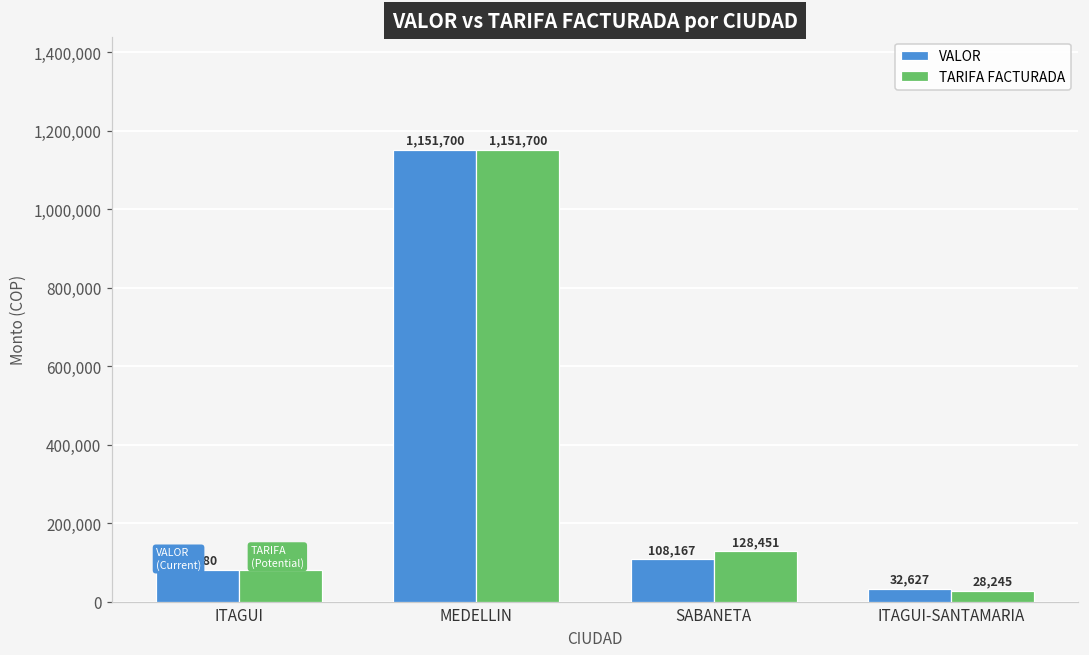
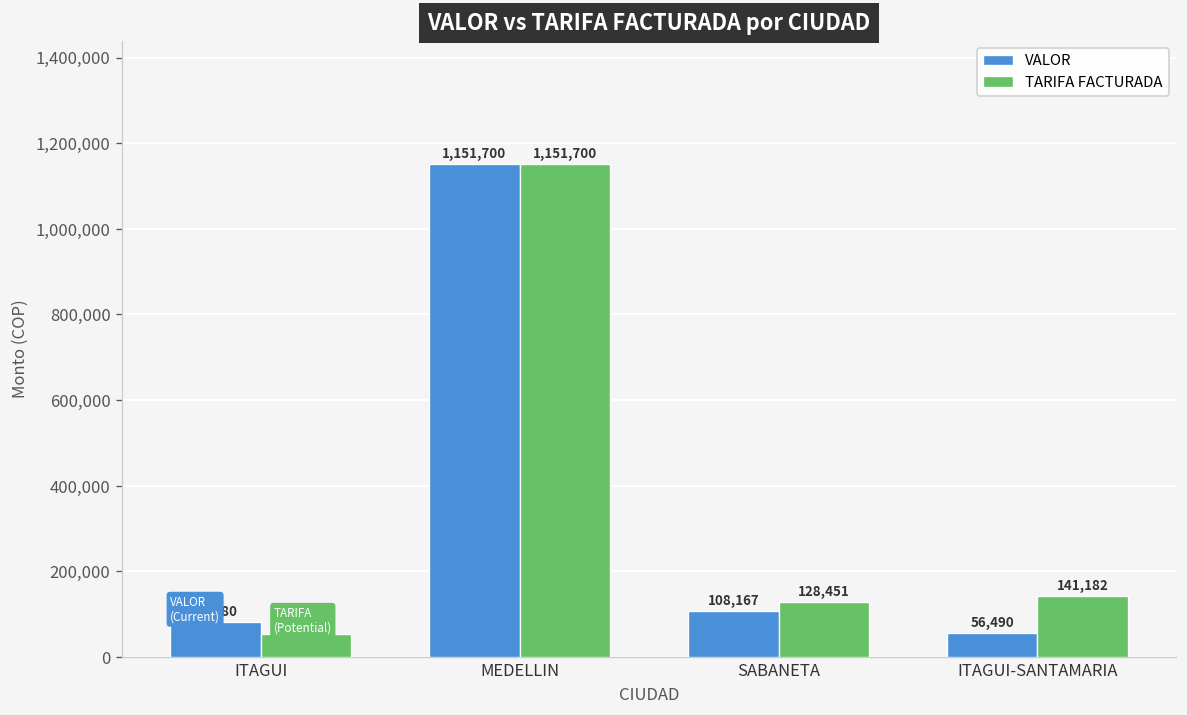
  {
    "VALOR": {
      "MEDELLIN": "1,151,700",
      "SABANETA": "108,167",
-     "ITAGUI-SANTAMARIA": "32,627"
+     "ITAGUI-SANTAMARIA": "56,490"
    },
    "TARIFA FACTURADA": {
-     "ITAGUI": "81,480",
+     "ITAGUI": "53,282",
      "MEDELLIN": "1,151,700",
      "SABANETA": "128,451",
-     "ITAGUI-SANTAMARIA": "28,245"
+     "ITAGUI-SANTAMARIA": "141,182"
    }
  }
